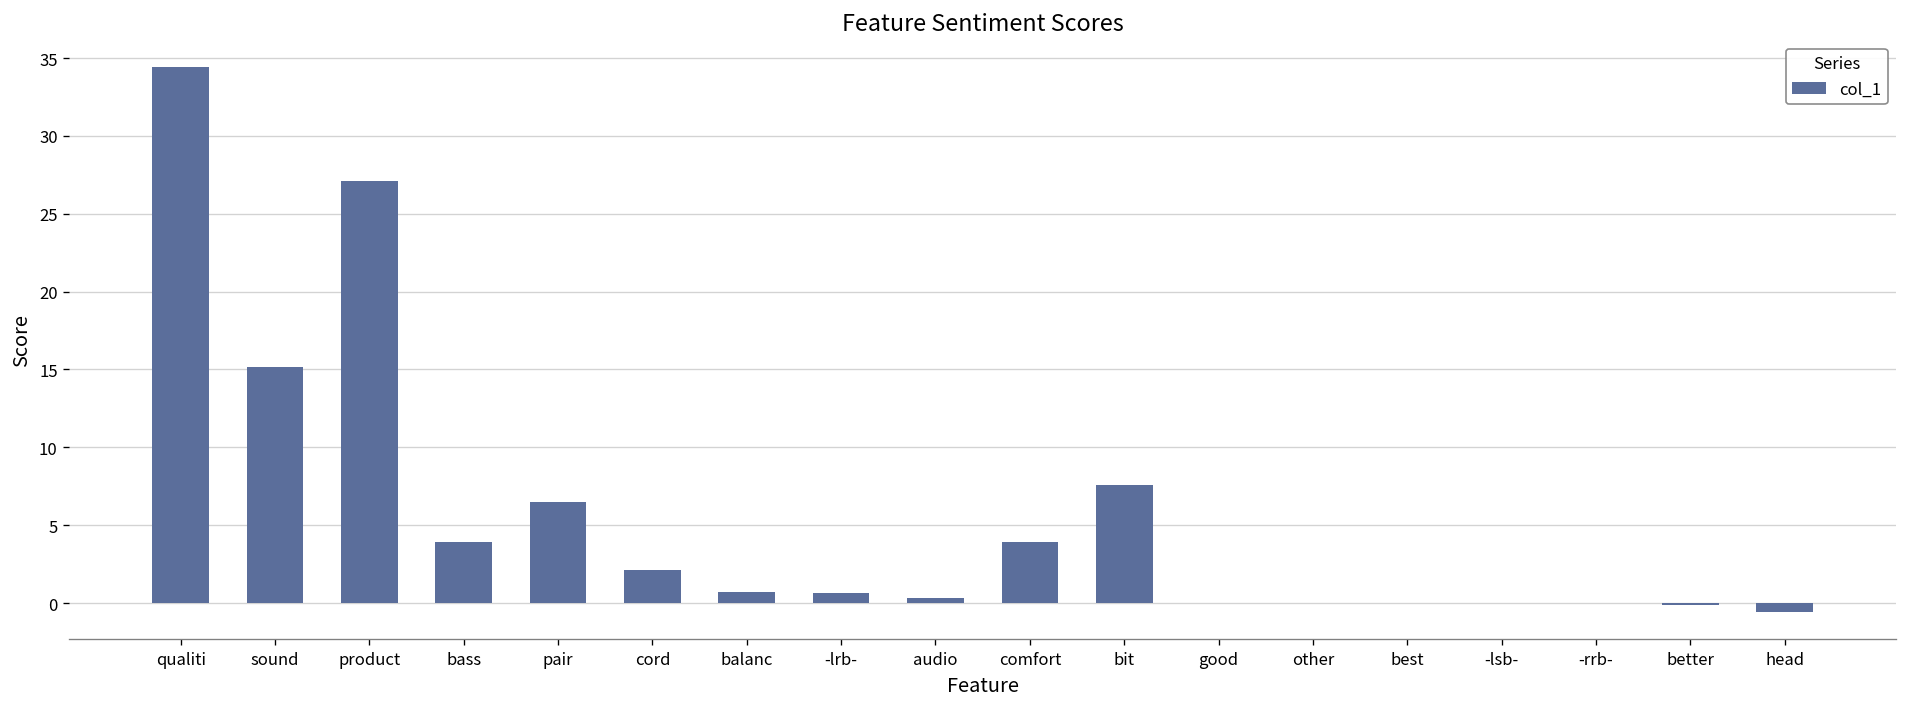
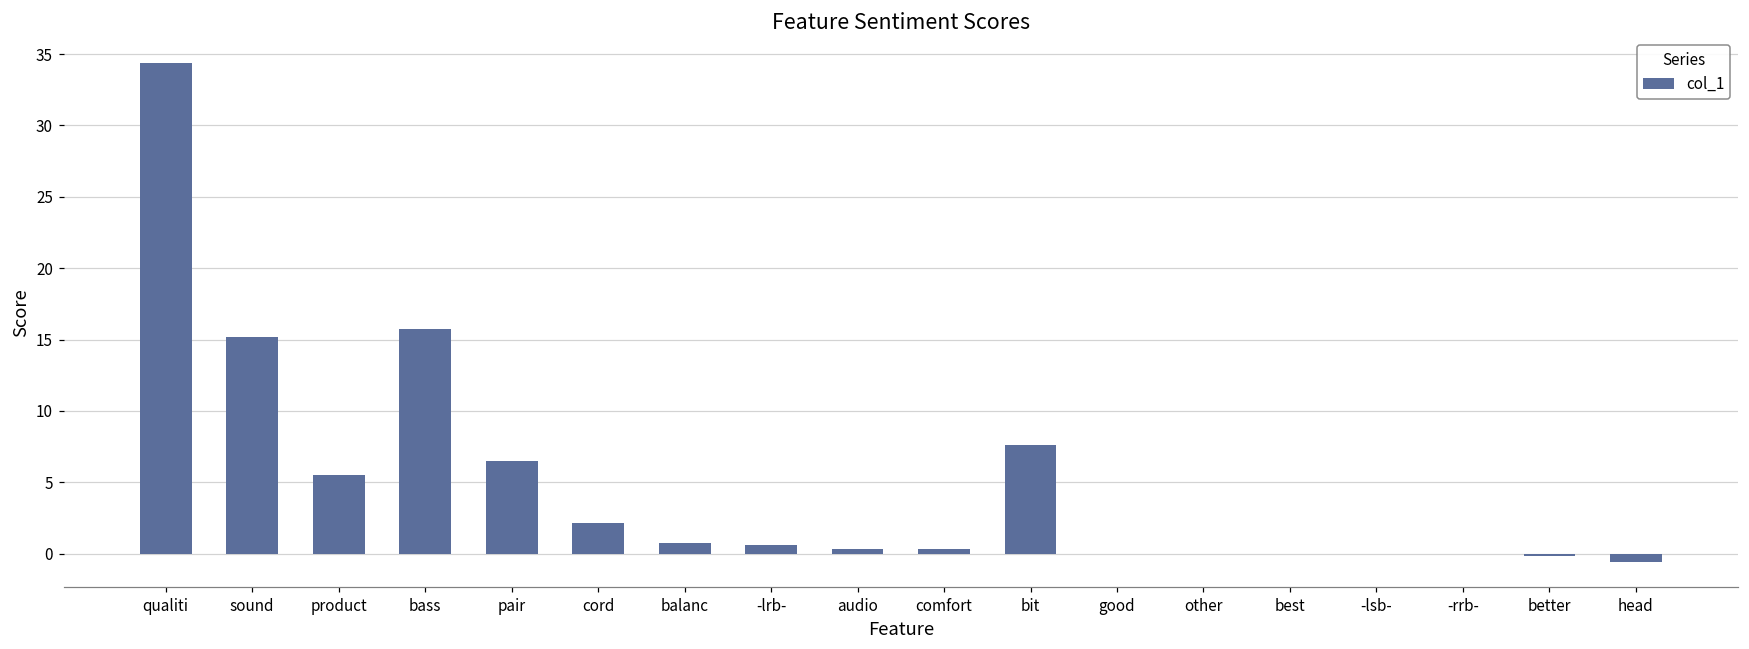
  {
    "qualiti": 34.4,
    "sound": 15.2,
-   "product": 27.1,
-   "bass": 3.9,
+   "product": 5.5,
+   "bass": 15.8,
    "pair": 6.5,
    "cord": 2.2,
    "balanc": 0.7,
    "-lrb-": 0.6,
    "audio": 0.4,
-   "comfort": 3.9,
+   "comfort": 0.3,
    "bit": 7.6,
    "good": 0.0,
    "other": 0.0,
    "best": 0.0,
    "-lsb-": 0.0,
    "head": -0.6
  }
